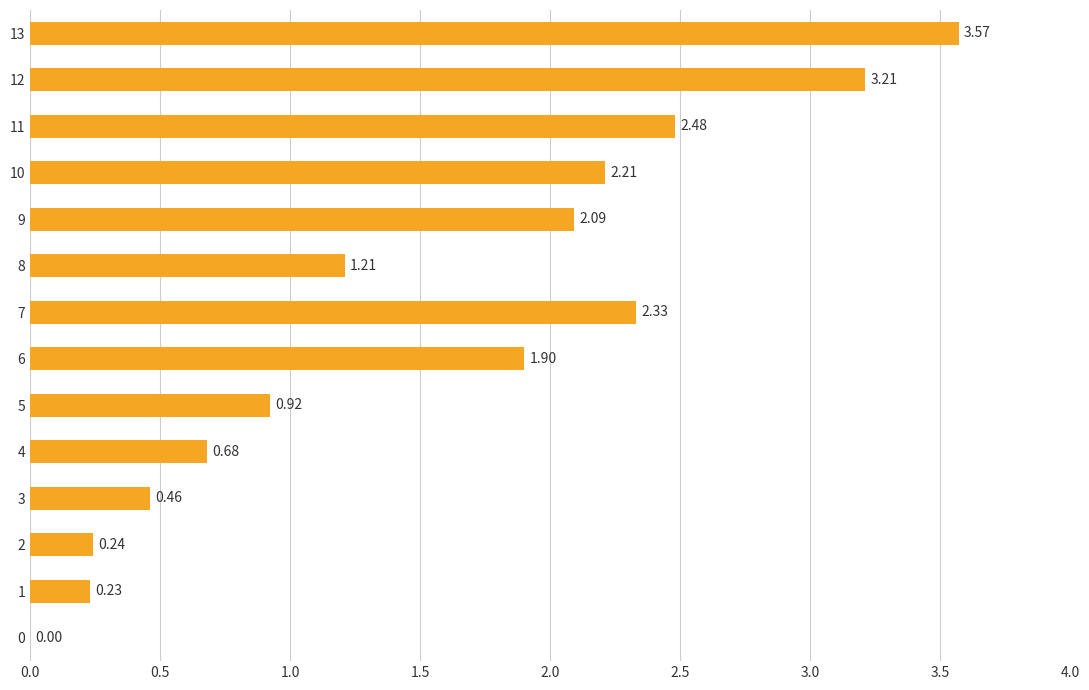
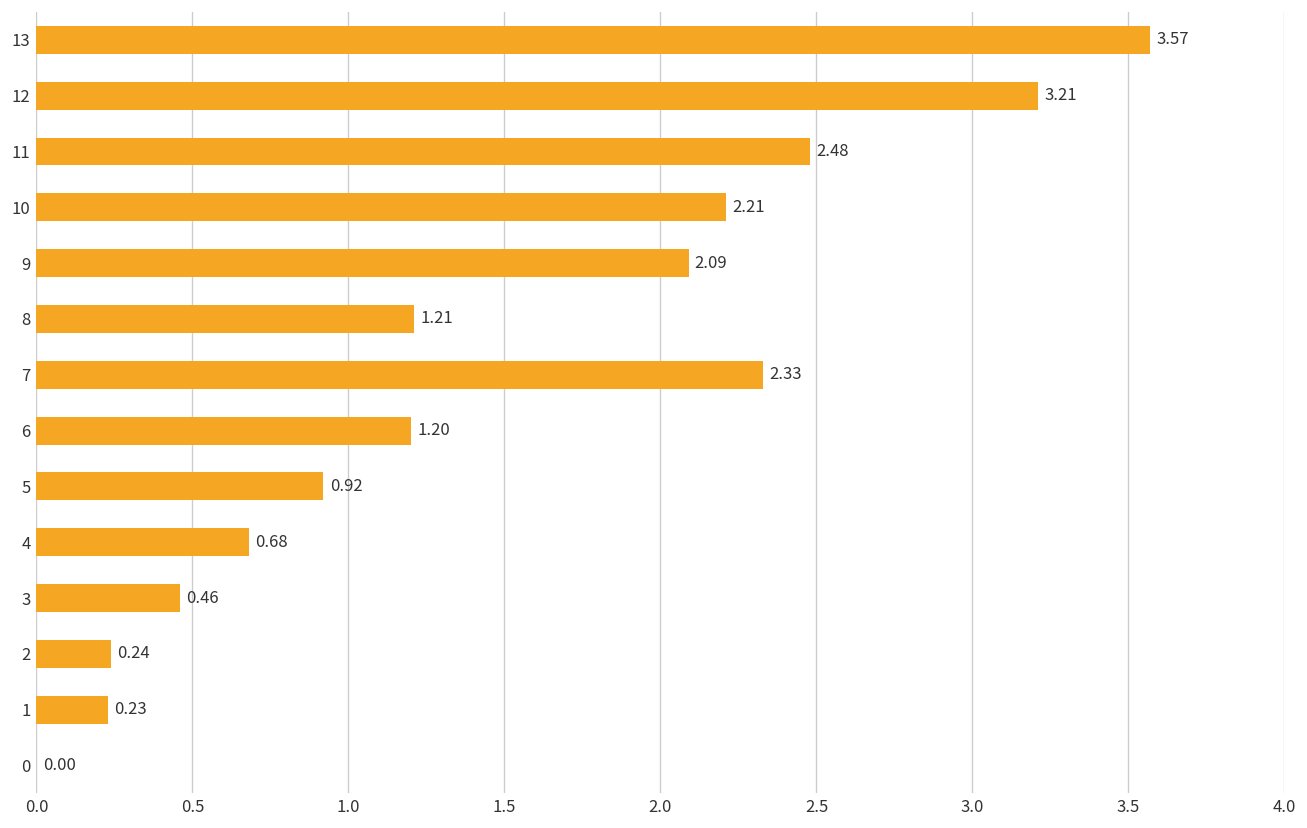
  {
    "13": 3.57,
    "12": 3.21,
    "11": 2.48,
    "10": 2.21,
    "9": 2.09,
    "8": 1.21,
    "7": 2.33,
-   "6": 1.90,
+   "6": 1.20,
    "5": 0.92,
    "4": 0.68,
    "3": 0.46,
    "2": 0.24,
    "1": 0.23,
    "0": 0.00
  }
